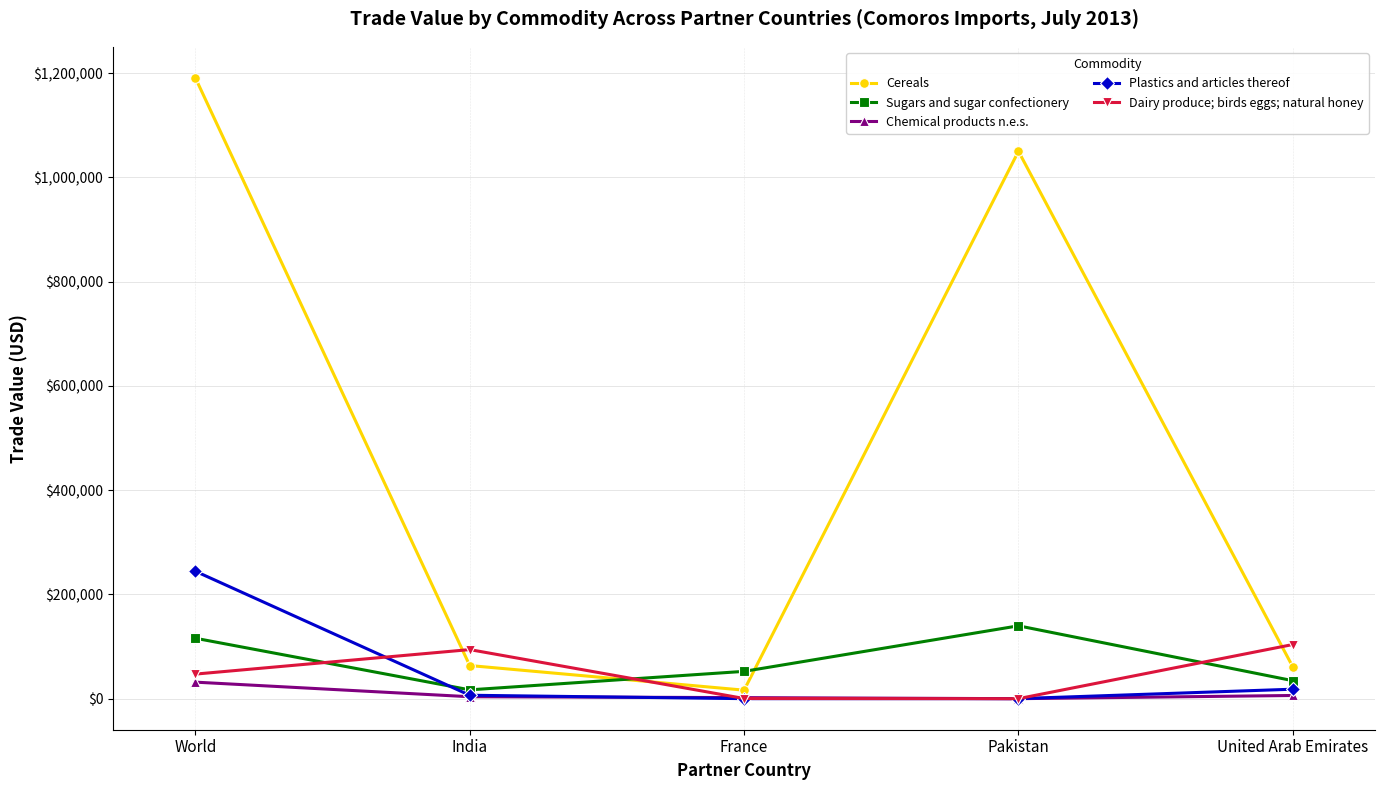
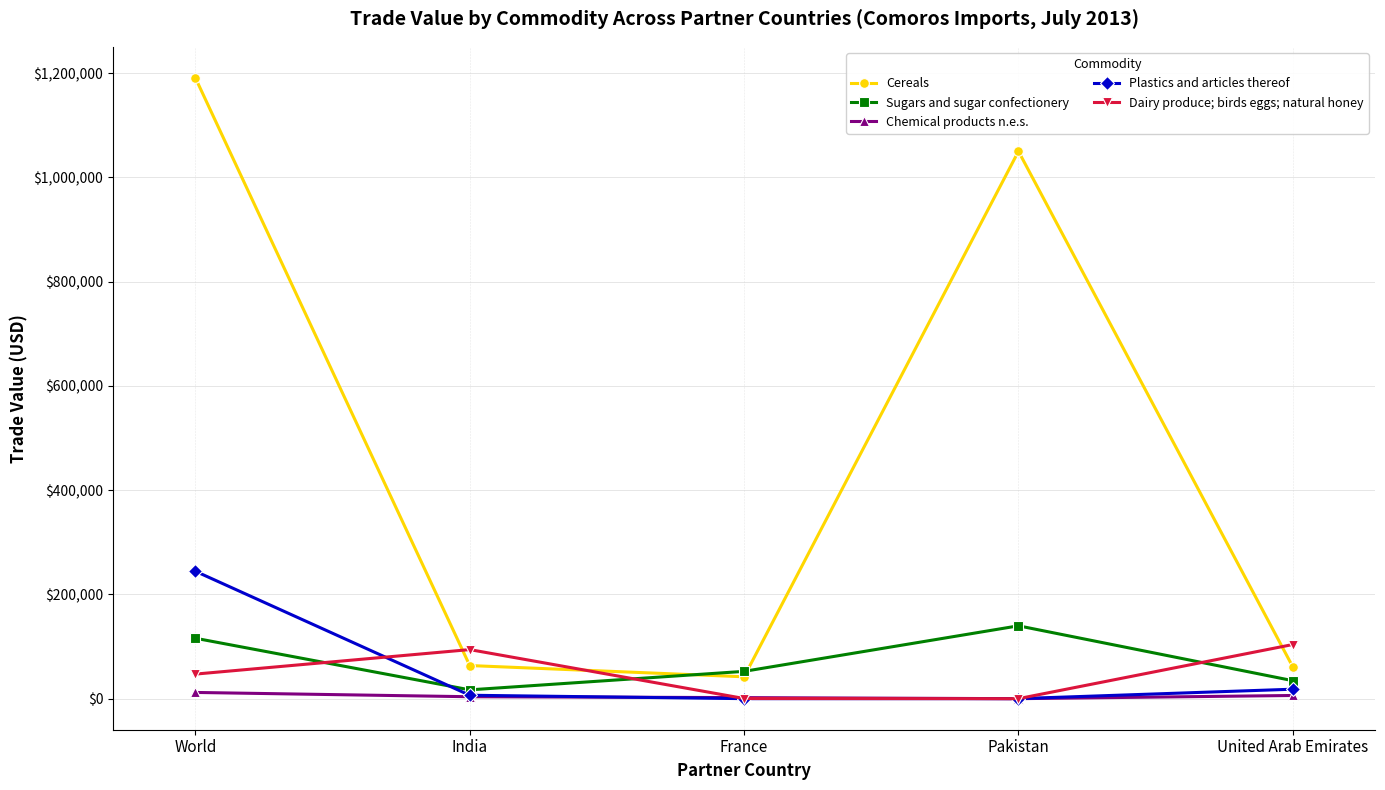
  {
    "Cereals": {
      "World": "$1,190,000",
      "India": "$60,000",
-     "France": "$20,000",
+     "France": "$40,000",
      "Pakistan": "$1,050,000",
      "United Arab Emirates": "$60,000"
    },
    "Sugars and sugar confectionery": {
      "World": "$120,000",
      "India": "$20,000",
      "France": "$50,000",
      "Pakistan": "$140,000",
      "United Arab Emirates": "$30,000"
    },
    "Chemical products n.e.s.": {
-     "World": "$30,000",
+     "World": "$10,000",
      "United Arab Emirates": "$10,000"
    },
    "Plastics and articles thereof": {
      "World": "$240,000",
      "United Arab Emirates": "$20,000"
    },
    "Dairy produce; birds eggs; natural honey": {
      "World": "$50,000",
      "India": "$90,000",
      "United Arab Emirates": "$100,000"
    }
  }
